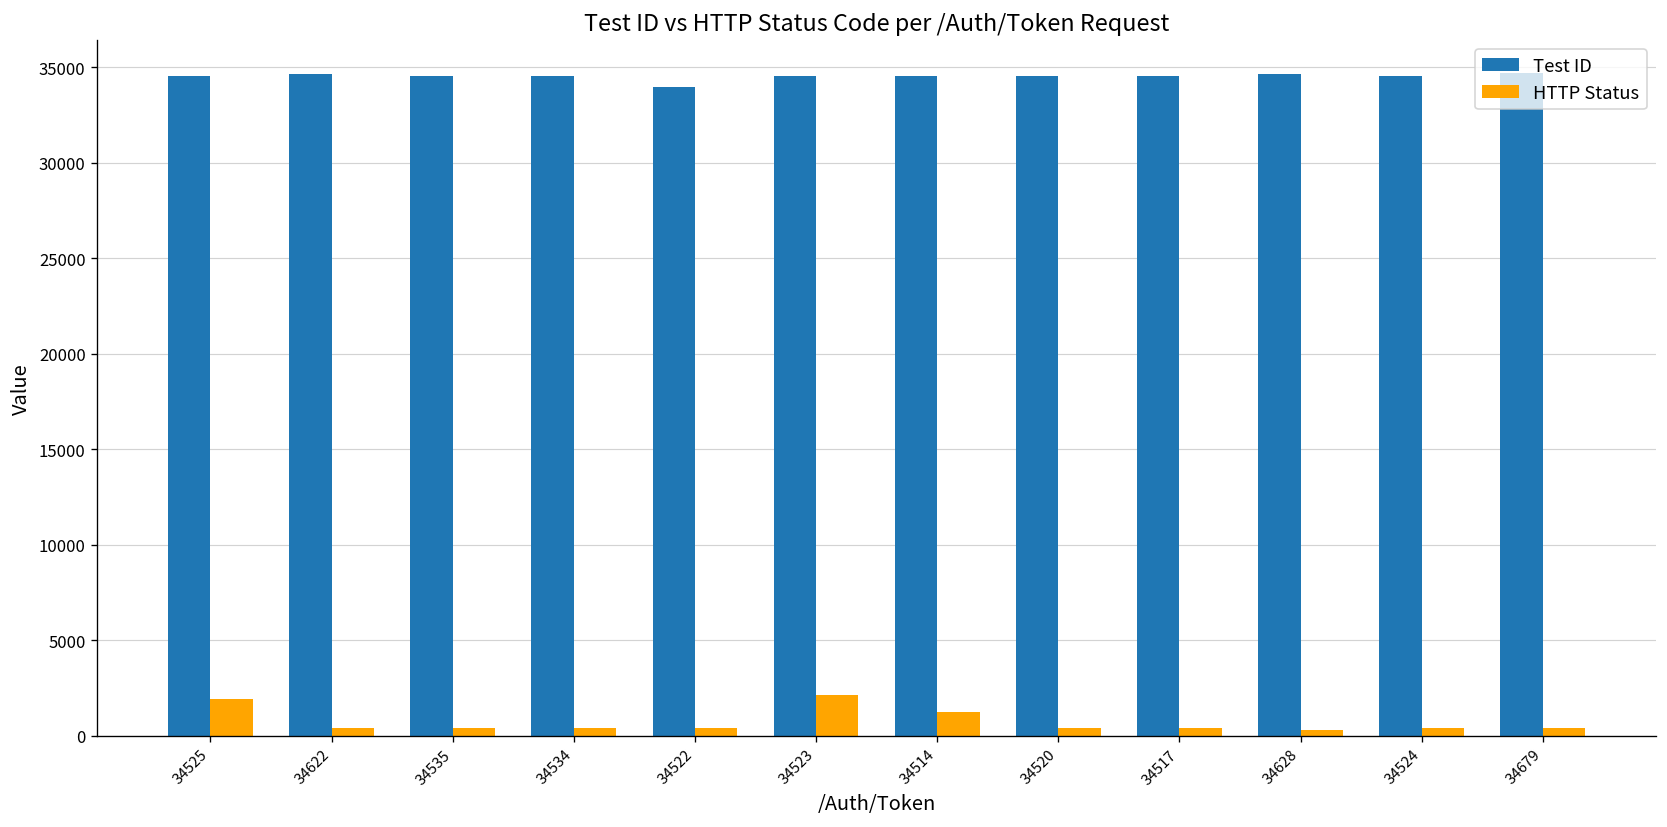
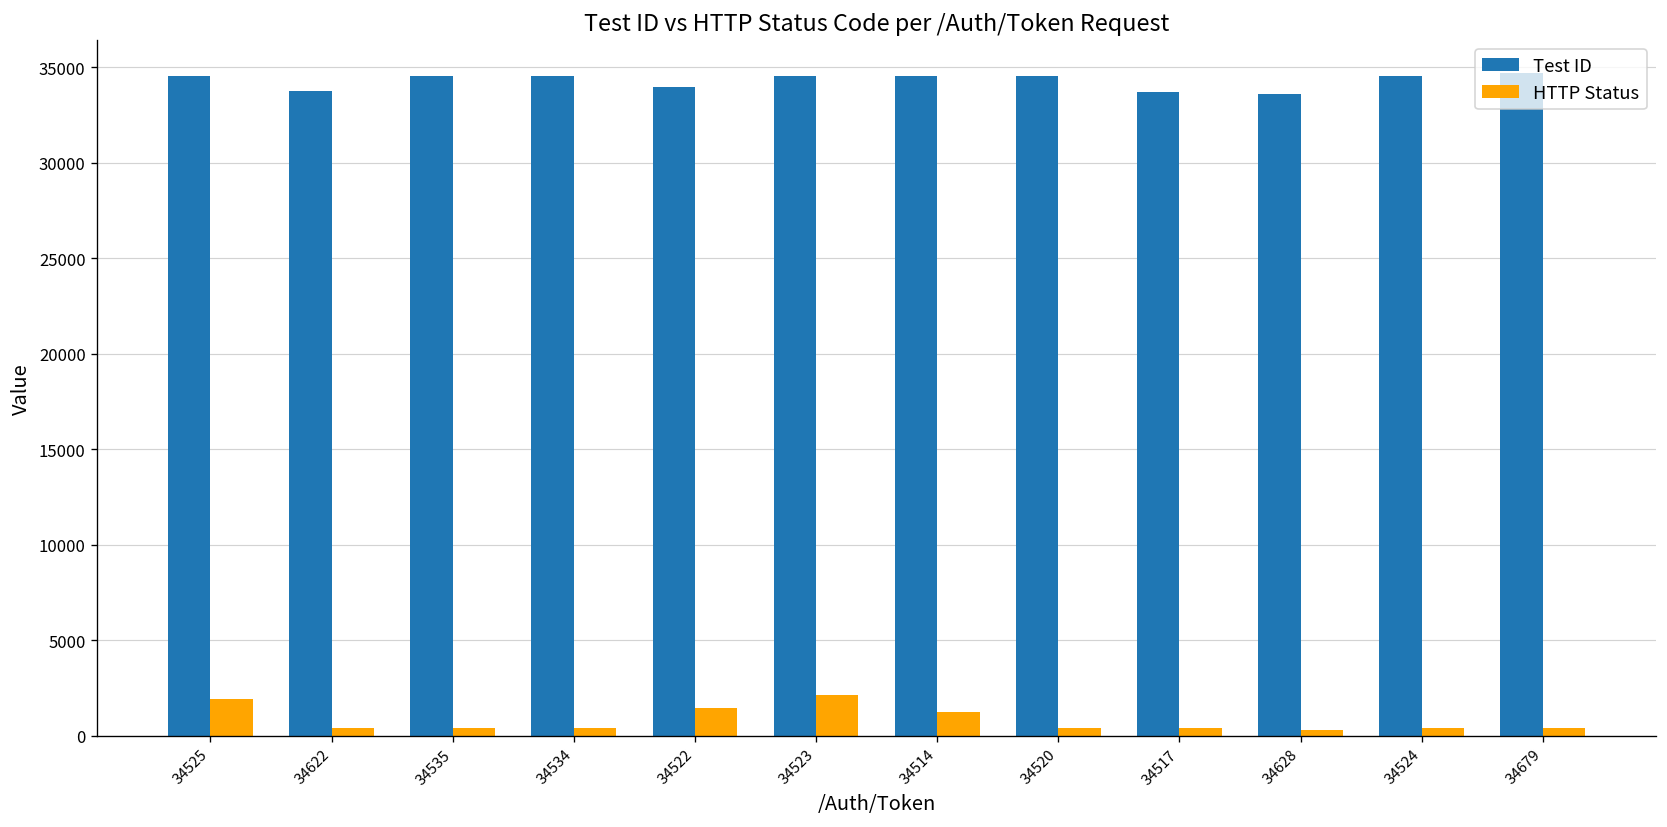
  {
    "Test ID": {
      "34525": 34500,
-     "34622": 34600,
+     "34622": 33800,
      "34535": 34500,
      "34534": 34500,
      "34522": 33900,
      "34523": 34500,
      "34514": 34500,
      "34520": 34500,
-     "34517": 34500,
-     "34628": 34600,
+     "34517": 33700,
+     "34628": 33600,
      "34524": 34500
    },
    "HTTP Status": {
      "34525": 1900,
      "34622": 400,
      "34535": 400,
      "34534": 400,
-     "34522": 400,
+     "34522": 1400,
      "34523": 2100,
      "34514": 1200,
      "34520": 400,
      "34517": 400,
      "34628": 300,
      "34524": 400,
      "34679": 400
    }
  }
